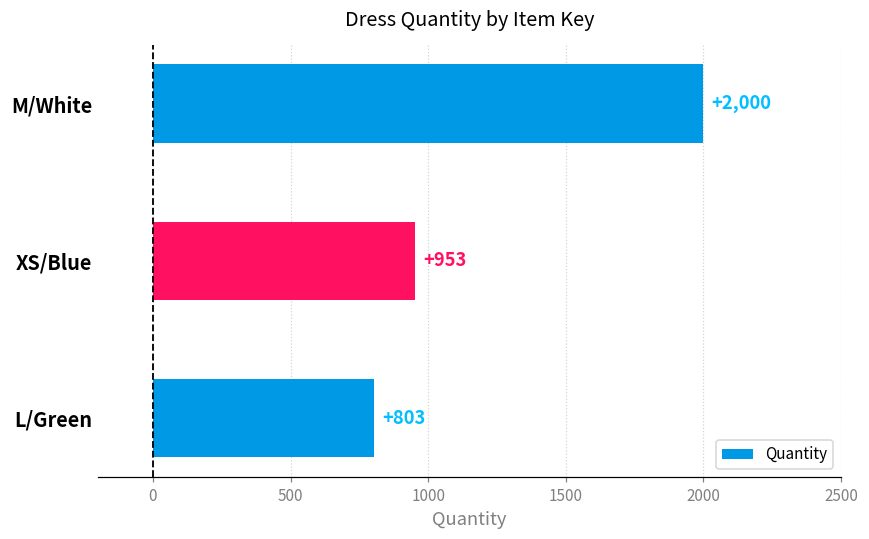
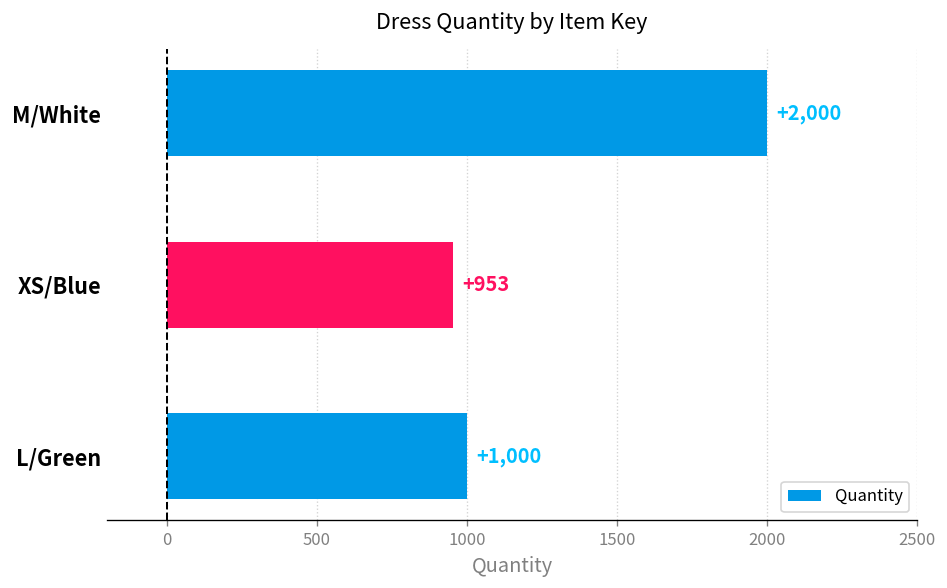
  {
    "M/White": "+2,000",
    "XS/Blue": "+953",
-   "L/Green": "+803"
+   "L/Green": "+1,000"
  }
